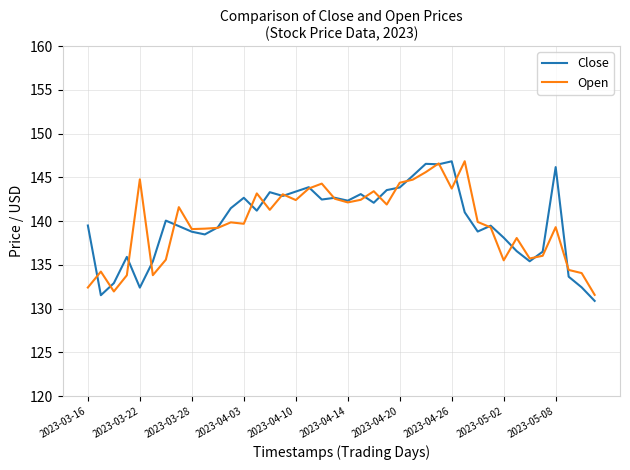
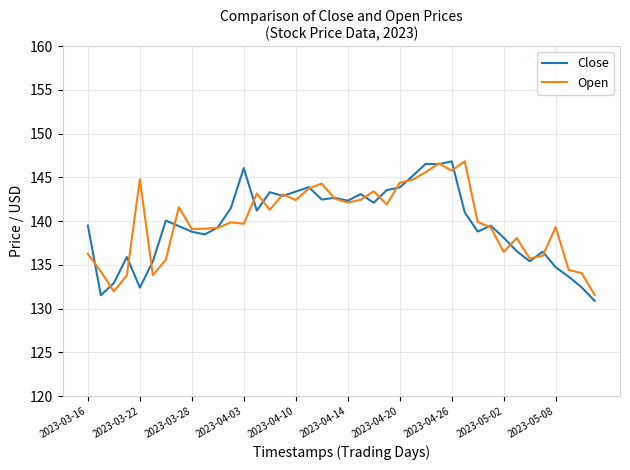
  {
    "Close": {
      "2023-03-16": 140,
      "2023-03-22": 132,
      "2023-03-28": 139,
-     "2023-04-03": 143,
+     "2023-04-03": 146,
      "2023-04-10": 143,
      "2023-04-20": 144,
      "2023-04-26": 147,
      "2023-05-02": 138,
-     "2023-05-08": 146
+     "2023-05-08": 135
    },
    "Open": {
-     "2023-03-16": 132,
+     "2023-03-16": 136,
      "2023-03-22": 145,
      "2023-03-28": 139,
      "2023-04-03": 140,
      "2023-04-10": 142,
      "2023-04-20": 144,
-     "2023-04-26": 144,
-     "2023-05-02": 135.5,
+     "2023-04-26": 146,
+     "2023-05-02": 136.5,
      "2023-05-08": 139
    }
  }
